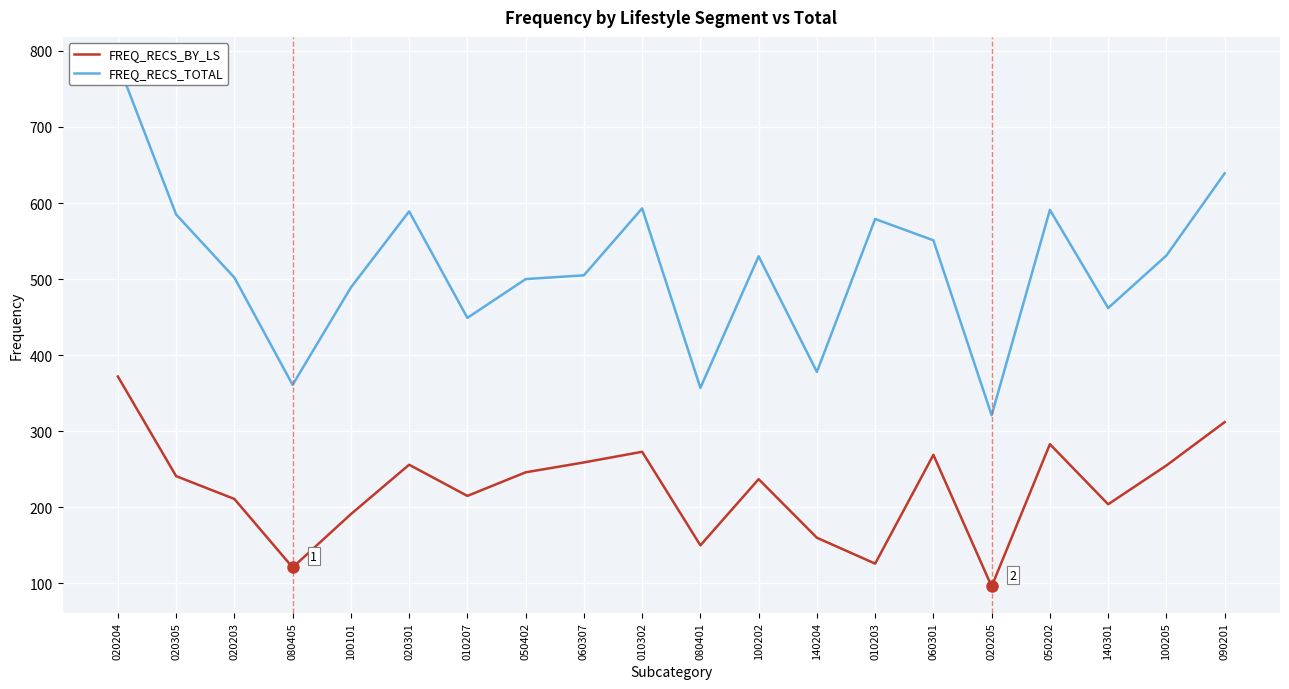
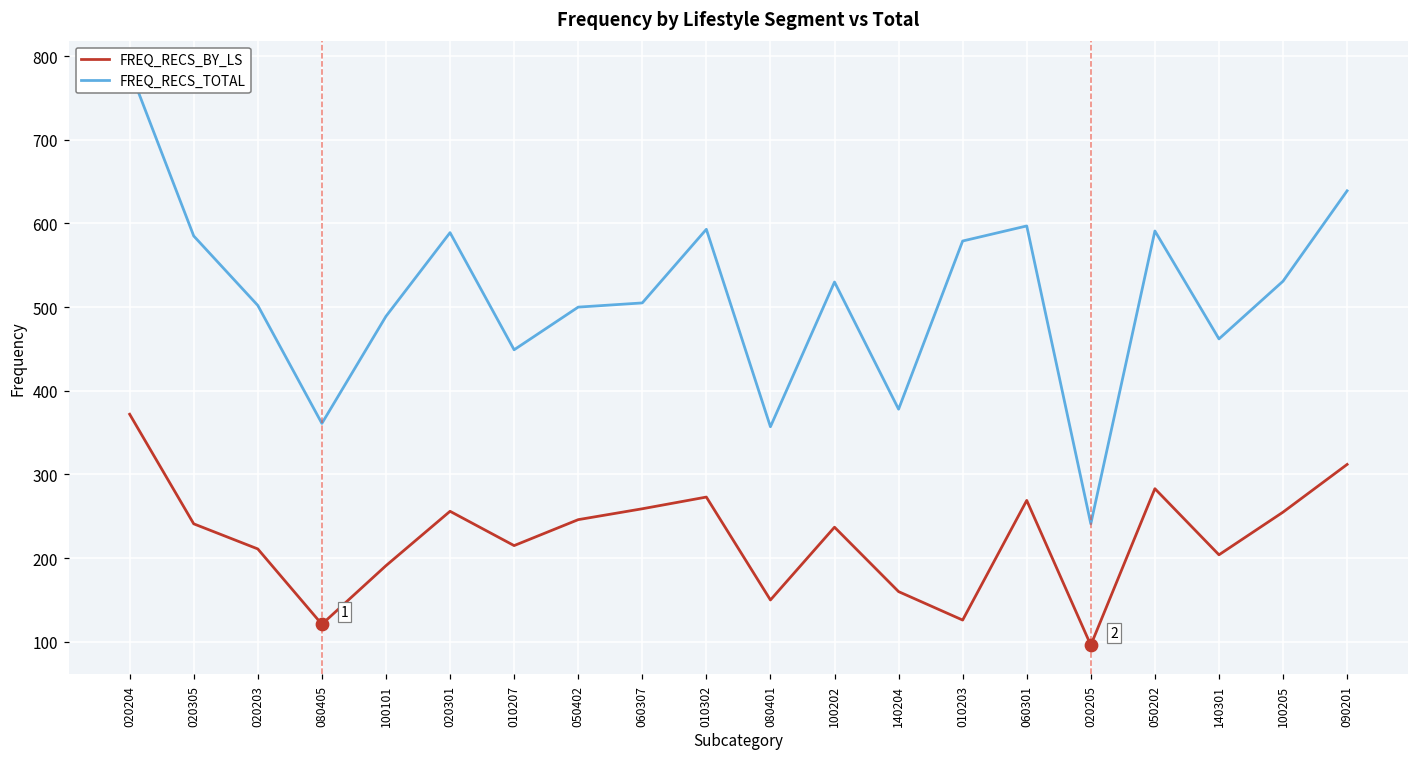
  {
    "FREQ_RECS_TOTAL": {
      "020305": 590,
      "020203": 500,
      "080405": 360,
      "100101": 490,
      "020301": 590,
      "010207": 450,
      "050402": 500,
      "060307": 510,
      "010302": 590,
      "080401": 360,
      "100202": 530,
      "140204": 380,
      "010203": 580,
-     "060301": 550,
-     "020205": 320,
+     "060301": 600,
+     "020205": 240,
      "050202": 590,
      "140301": 460,
      "100205": 530,
      "090201": 640
    }
  }
